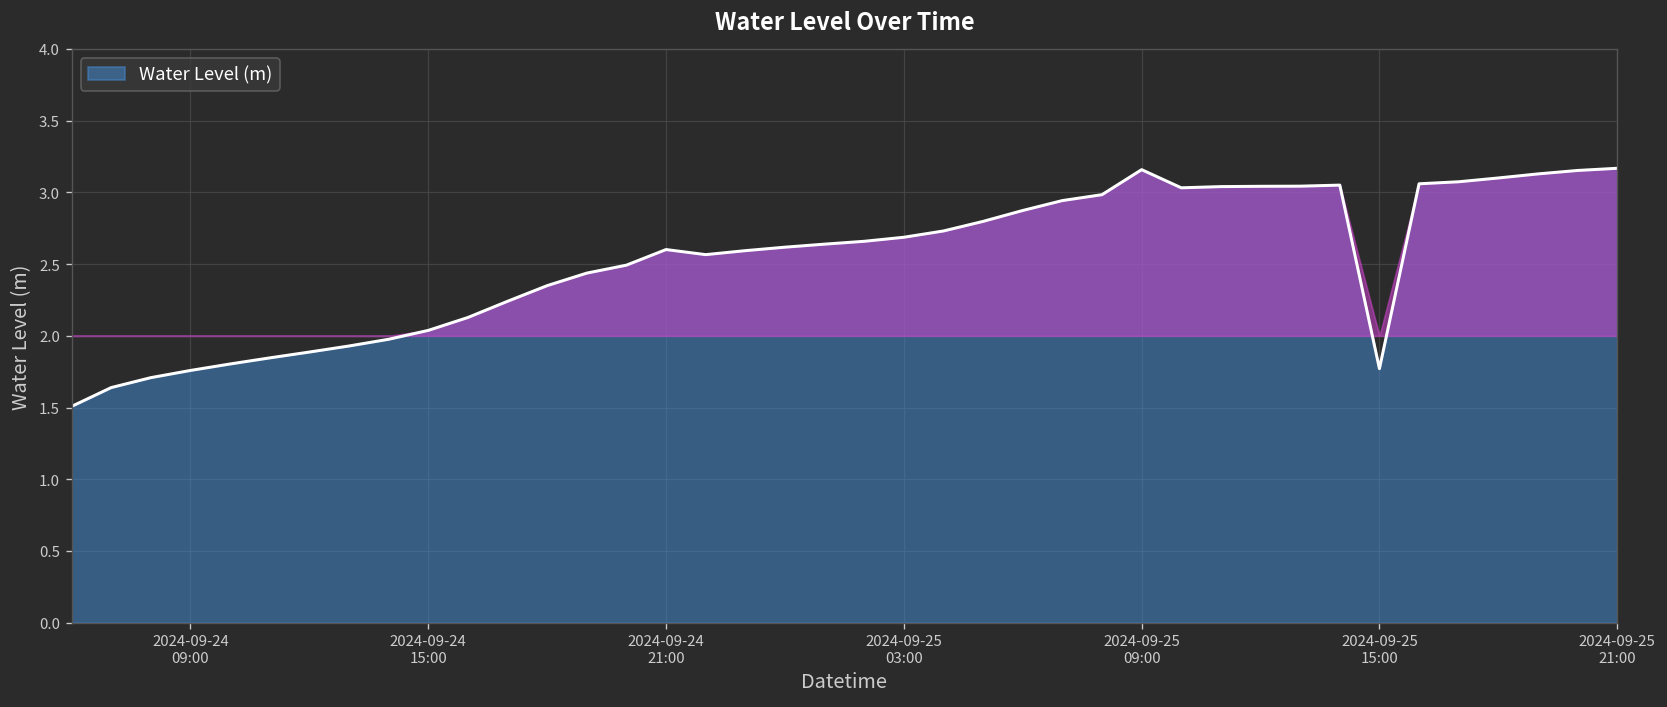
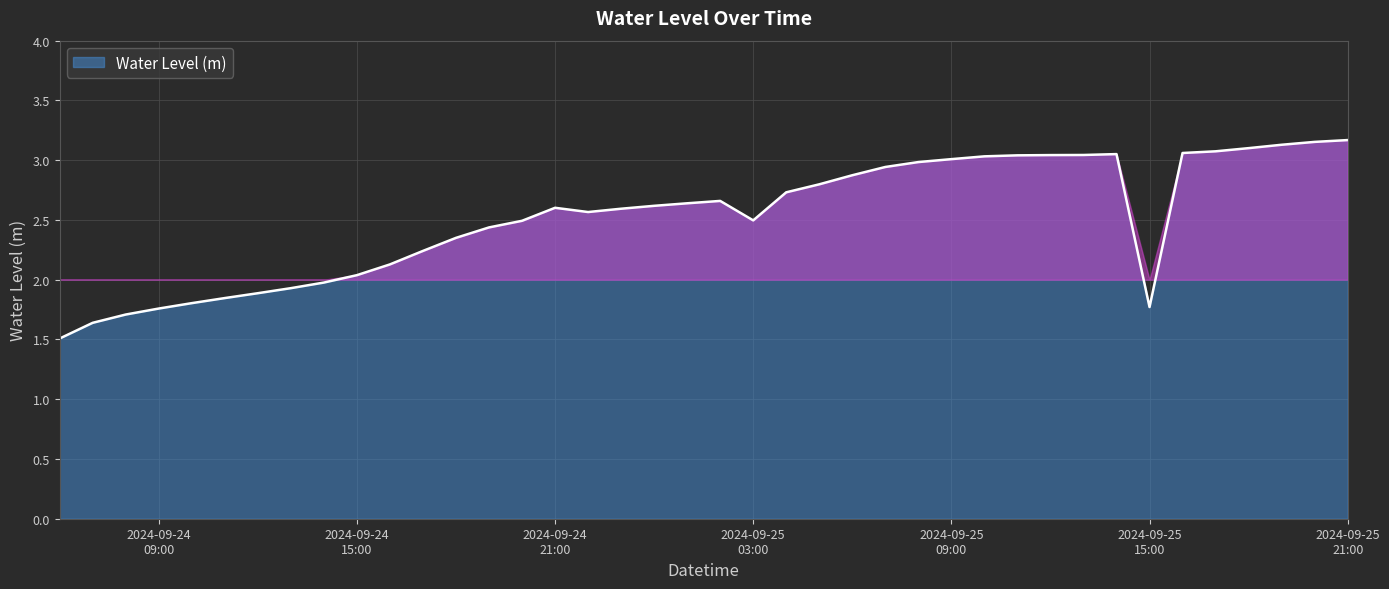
  {
    "Water Level (m)": {
      "2024-09-24 09:00": 1.76,
-     "2024-09-25 03:00": 2.69,
-     "2024-09-25 09:00": 3.16,
+     "2024-09-25 03:00": 2.50,
+     "2024-09-25 09:00": 3.01,
      "2024-09-25 15:00": 1.77
    }
  }
